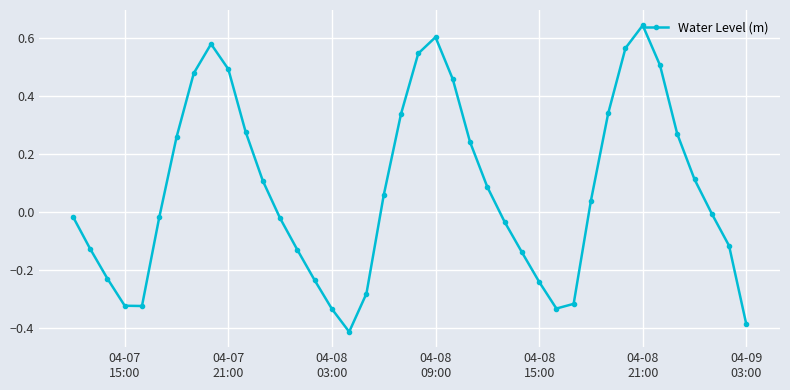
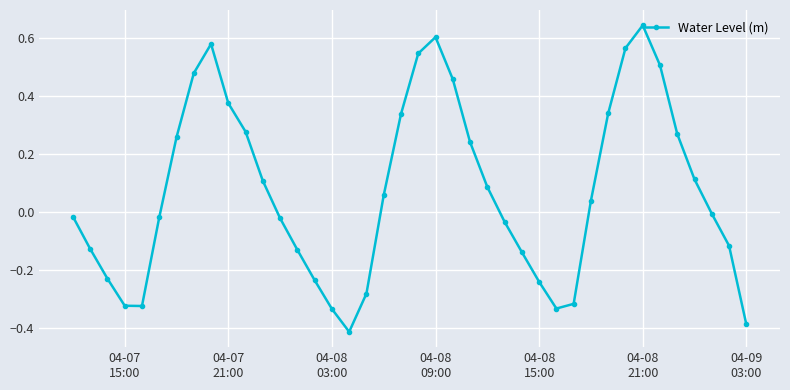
  {
    "04-07 15:00": -0.32,
-   "04-07 21:00": 0.49,
+   "04-07 21:00": 0.38,
    "04-08 03:00": -0.33,
    "04-08 09:00": 0.60,
    "04-08 15:00": -0.24,
    "04-08 21:00": 0.65,
    "04-09 03:00": -0.39
  }
